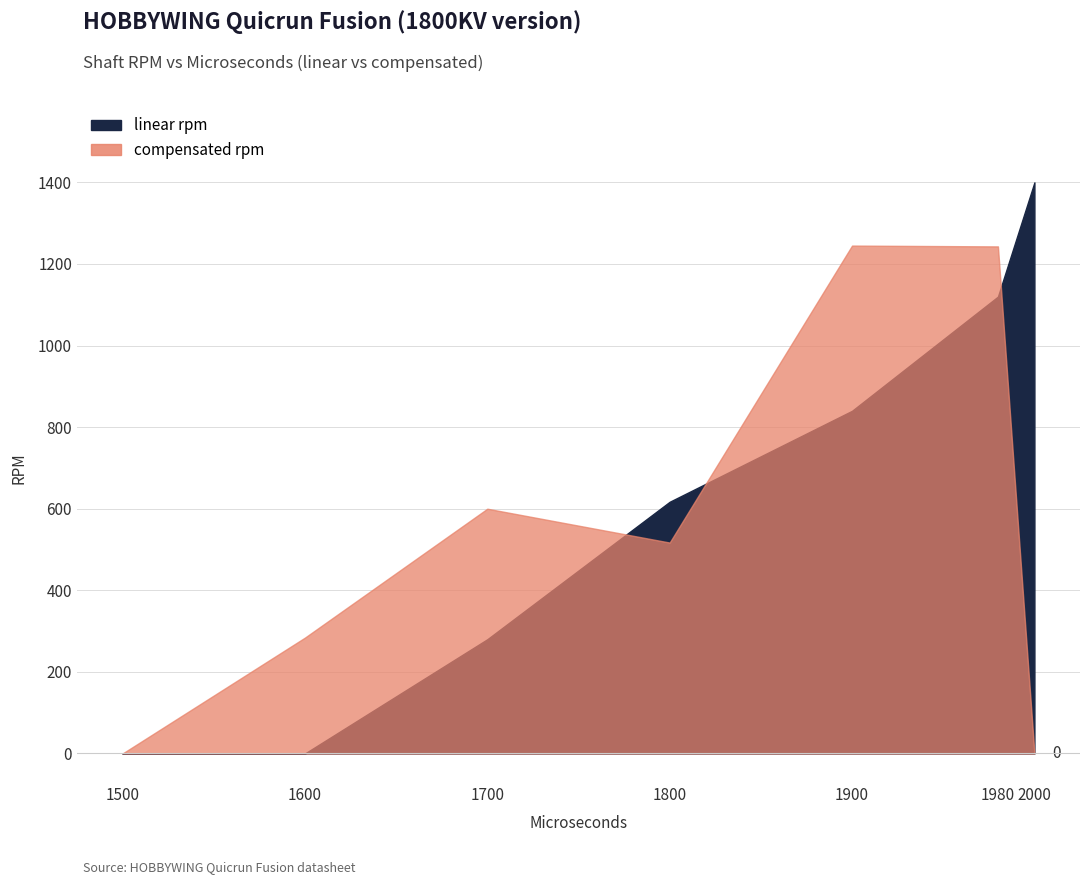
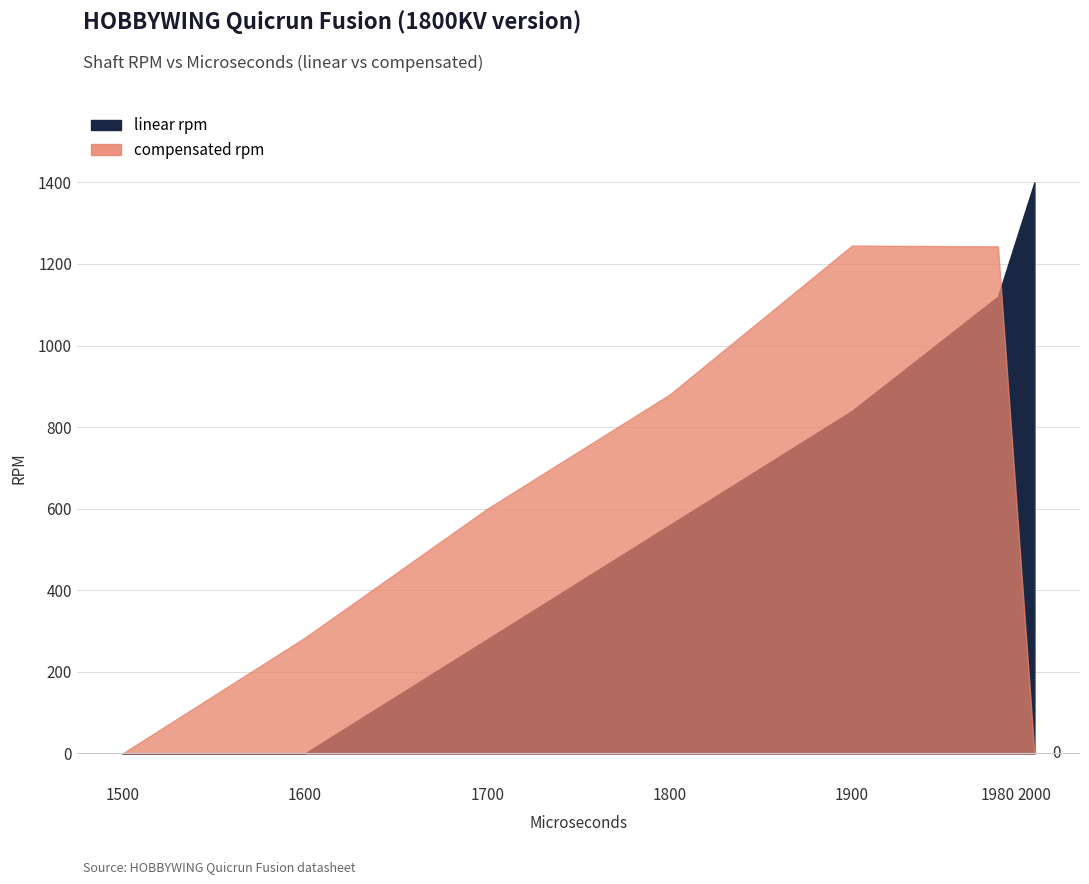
  {
    "linear rpm": {
      "1600": 0,
      "1700": 280,
-     "1800": 620,
+     "1800": 560,
      "1900": 840,
      "1980": 1120,
      "2000": 1400
    },
    "compensated rpm": {
      "1600": 280,
      "1700": 600,
-     "1800": 520,
+     "1800": 880,
      "1900": 1250,
      "1980": 1240
    }
  }
